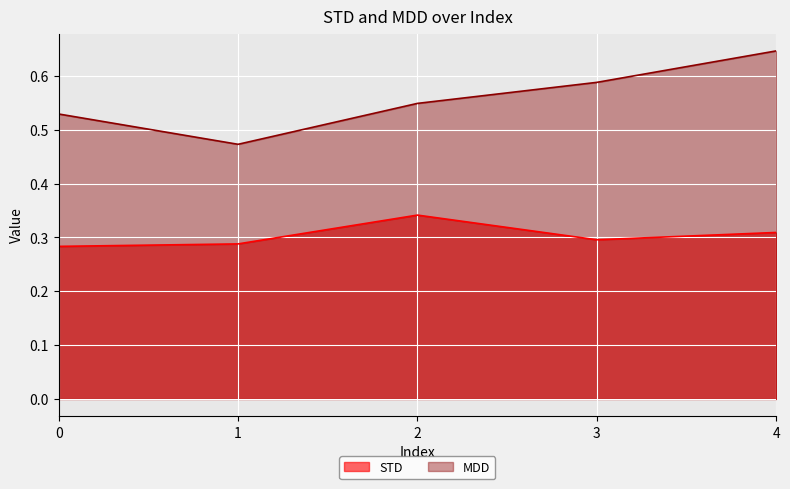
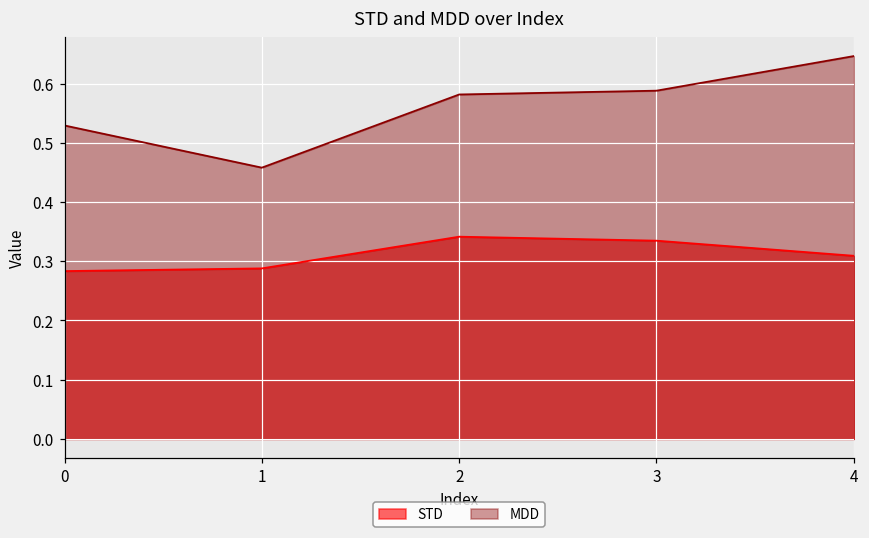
  {
    "STD": {
      "0": 0.28,
      "1": 0.29,
      "2": 0.34,
-     "3": 0.30,
+     "3": 0.33,
      "4": 0.31
    },
    "MDD": {
      "0": 0.53,
-     "1": 0.47,
-     "2": 0.55,
+     "1": 0.46,
+     "2": 0.58,
      "3": 0.59,
      "4": 0.65
    }
  }
